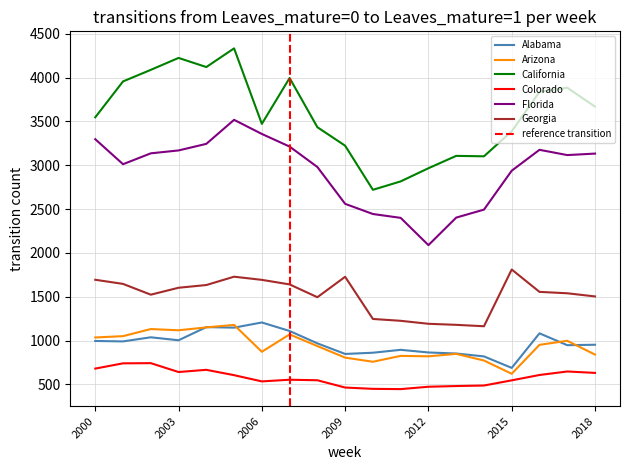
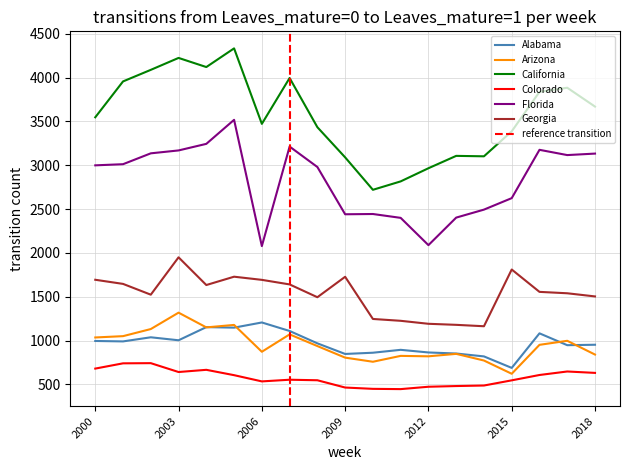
  {
    "Alabama": {
      "2000": 1000,
      "2003": 1000,
      "2006": 1200,
      "2009": 800,
      "2012": 900,
      "2015": 700,
      "2018": 1000
    },
    "Arizona": {
      "2000": 1000,
-     "2003": 1100,
+     "2003": 1300,
      "2006": 900,
      "2009": 800,
      "2012": 800,
      "2015": 600,
      "2018": 800
    },
    "California": {
      "2000": 3500,
      "2003": 4200,
      "2006": 3500,
-     "2009": 3200,
+     "2009": 3100,
      "2012": 3000
    },
    "Colorado": {
      "2000": 700,
      "2003": 600,
      "2006": 500,
      "2009": 500,
      "2012": 500,
      "2015": 500,
      "2018": 600
    },
    "Florida": {
-     "2000": 3300,
+     "2000": 3000,
      "2003": 3200,
-     "2006": 3400,
-     "2009": 2600,
+     "2006": 2100,
+     "2009": 2400,
      "2012": 2100,
-     "2015": 2900,
+     "2015": 2600,
      "2018": 3100
    },
    "Georgia": {
      "2000": 1700,
-     "2003": 1600,
+     "2003": 2000,
      "2006": 1700,
      "2009": 1700,
      "2012": 1200,
      "2015": 1800,
      "2018": 1500
    }
  }
